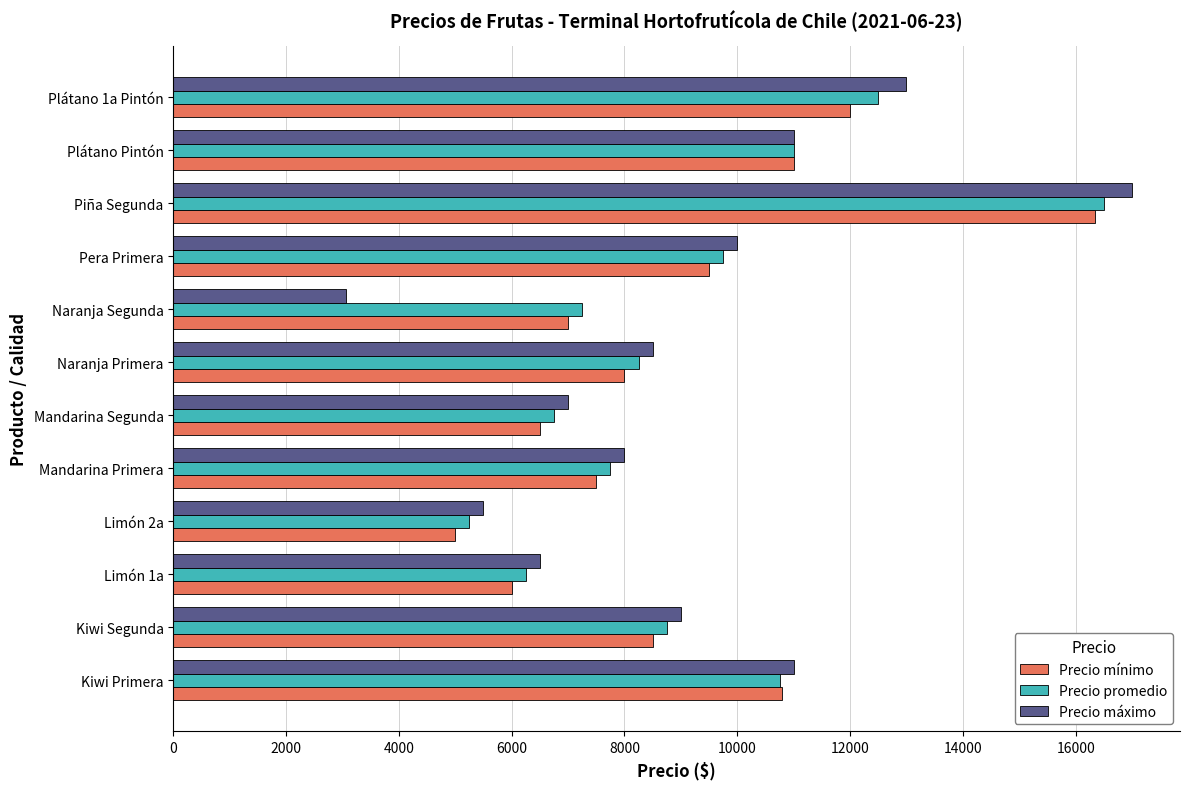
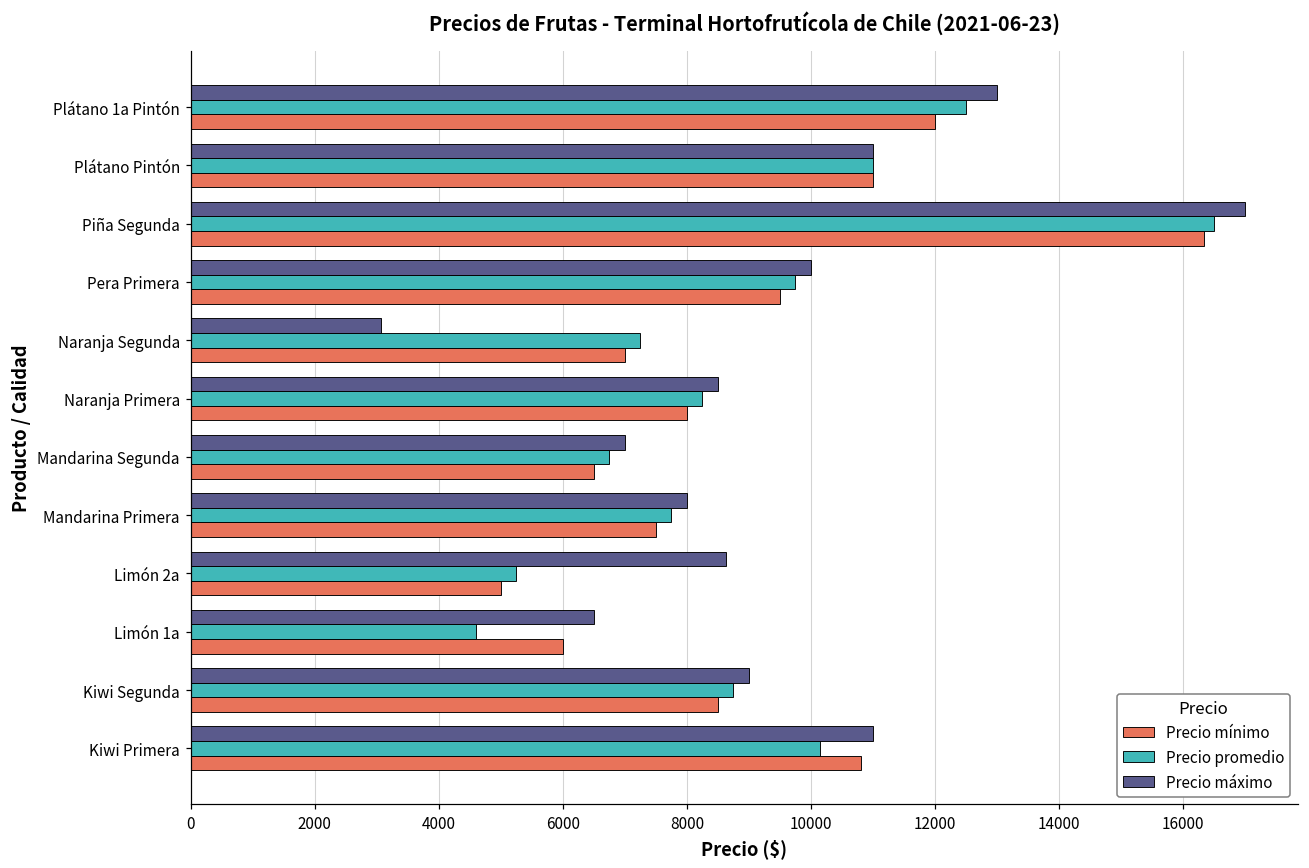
  {
    "Precio mínimo": {
      "Plátano 1a Pintón": 12000,
      "Plátano Pintón": 11000,
      "Piña Segunda": 16300,
      "Pera Primera": 9500,
      "Naranja Segunda": 7000,
      "Naranja Primera": 8000,
      "Mandarina Segunda": 6500,
      "Mandarina Primera": 7500,
      "Limón 2a": 5000,
      "Limón 1a": 6000,
      "Kiwi Segunda": 8500,
      "Kiwi Primera": 10800
    },
    "Precio promedio": {
      "Plátano 1a Pintón": 12500,
      "Plátano Pintón": 11000,
      "Piña Segunda": 16500,
      "Pera Primera": 9800,
      "Naranja Segunda": 7300,
      "Naranja Primera": 8300,
      "Mandarina Segunda": 6800,
      "Mandarina Primera": 7800,
      "Limón 2a": 5300,
-     "Limón 1a": 6300,
+     "Limón 1a": 4600,
      "Kiwi Segunda": 8800,
-     "Kiwi Primera": 10800
+     "Kiwi Primera": 10100
    },
    "Precio máximo": {
      "Plátano 1a Pintón": 13000,
      "Plátano Pintón": 11000,
      "Piña Segunda": 17000,
      "Pera Primera": 10000,
      "Naranja Segunda": 3100,
      "Naranja Primera": 8500,
      "Mandarina Segunda": 7000,
      "Mandarina Primera": 8000,
-     "Limón 2a": 5500,
+     "Limón 2a": 8600,
      "Limón 1a": 6500,
      "Kiwi Segunda": 9000,
      "Kiwi Primera": 11000
    }
  }
